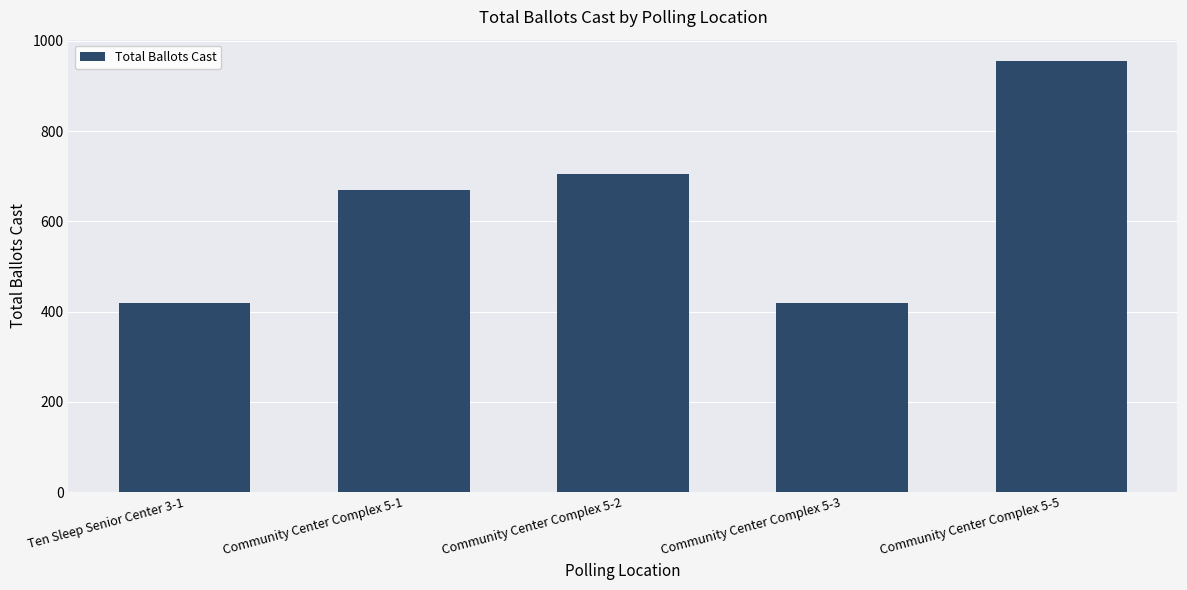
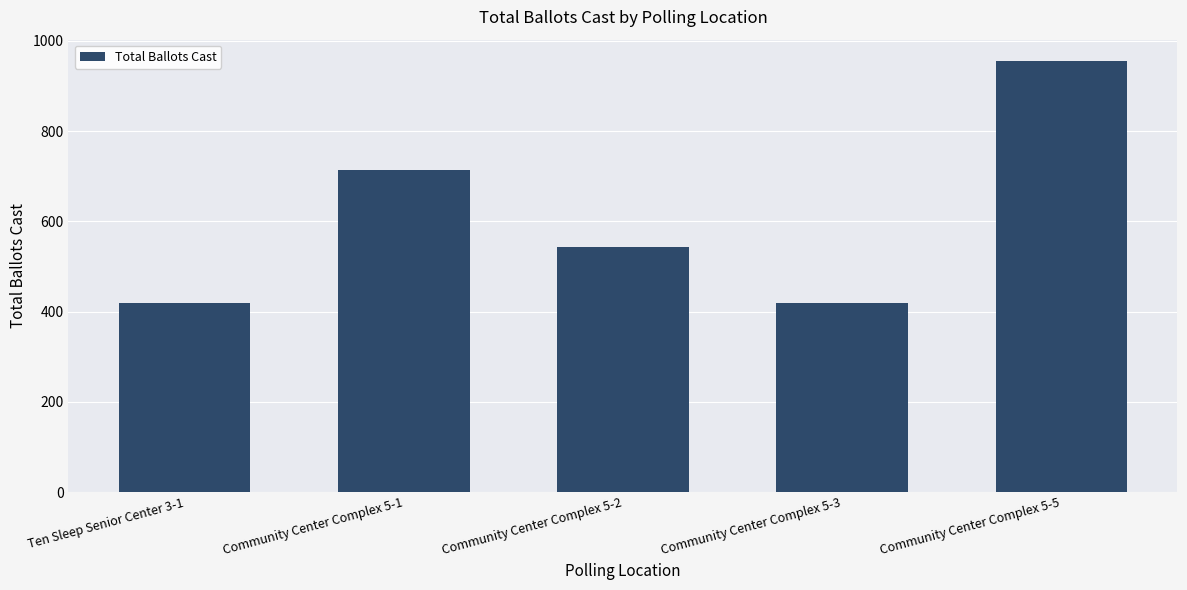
  {
    "Ten Sleep Senior Center 3-1": 420,
-   "Community Center Complex 5-1": 670,
-   "Community Center Complex 5-2": 710,
+   "Community Center Complex 5-1": 710,
+   "Community Center Complex 5-2": 540,
    "Community Center Complex 5-3": 420,
    "Community Center Complex 5-5": 960
  }
